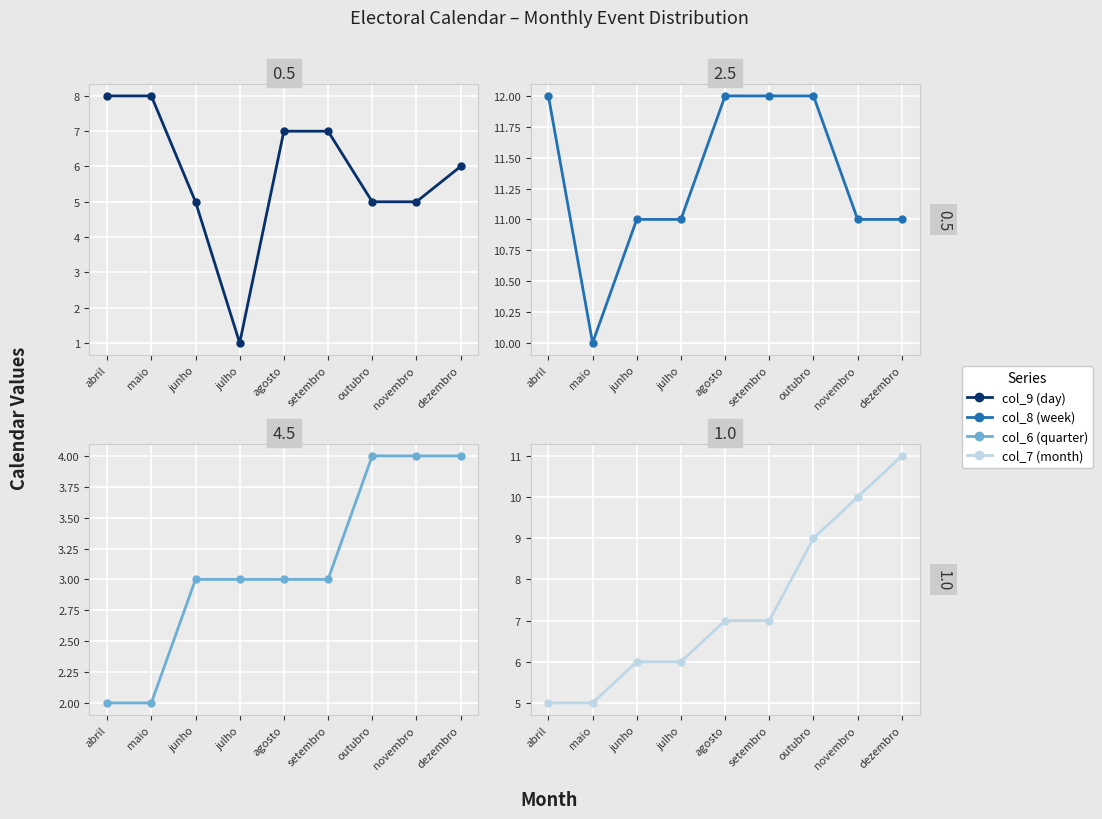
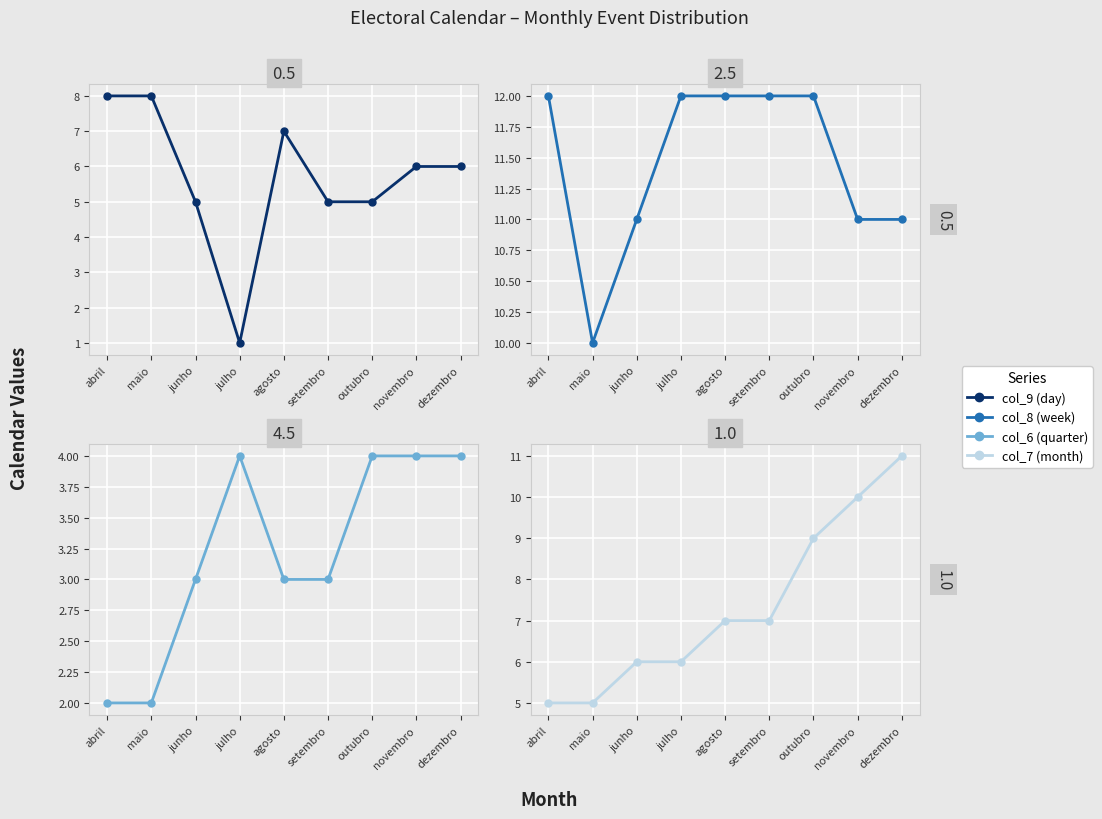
  {
    "0.5": {
      "abril": 8,
      "maio": 8,
      "junho": 5,
      "julho": 1,
      "agosto": 7,
-     "setembro": 7,
+     "setembro": 5,
      "outubro": 5,
-     "novembro": 5,
+     "novembro": 6,
      "dezembro": 6
    },
    "2.5": {
      "abril": 12,
      "maio": 10,
      "junho": 11,
-     "julho": 11,
+     "julho": 12,
      "agosto": 12,
      "setembro": 12,
      "outubro": 12,
      "novembro": 11,
      "dezembro": 11
    },
    "4.5": {
      "abril": 2,
      "maio": 2,
      "junho": 3,
-     "julho": 3,
+     "julho": 4,
      "agosto": 3,
      "setembro": 3,
      "outubro": 4,
      "novembro": 4,
      "dezembro": 4
    },
    "1.0": {
      "abril": 5.0,
      "maio": 5.0,
      "junho": 6.0,
      "julho": 6.0,
      "agosto": 7.0,
      "setembro": 7.0,
      "outubro": 9.0,
      "novembro": 10.0,
      "dezembro": 11.0
    }
  }
